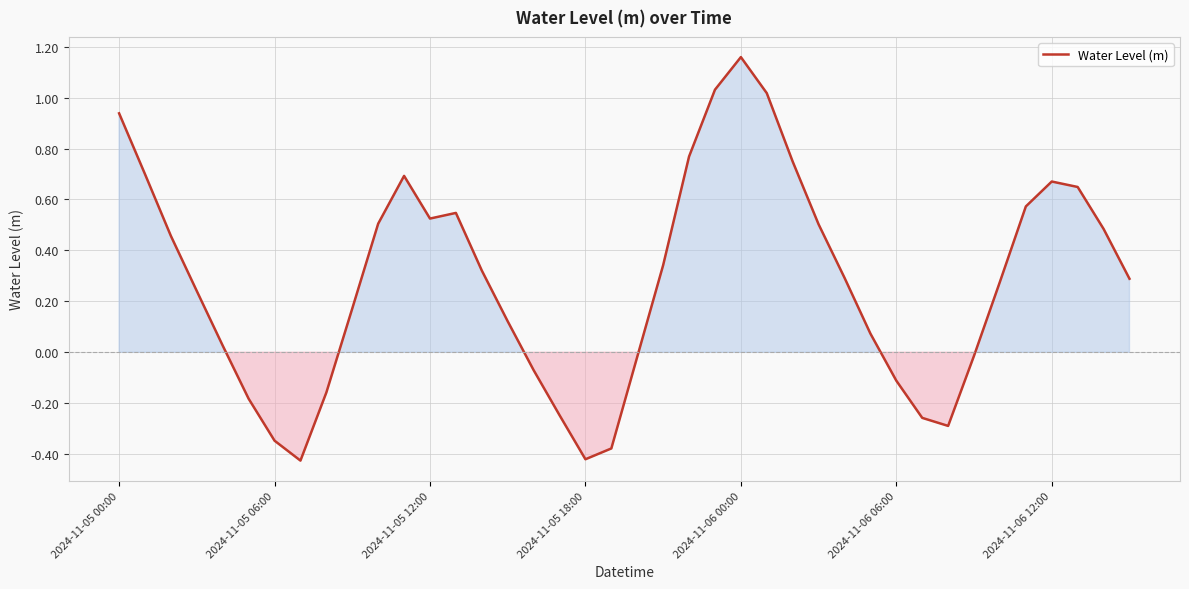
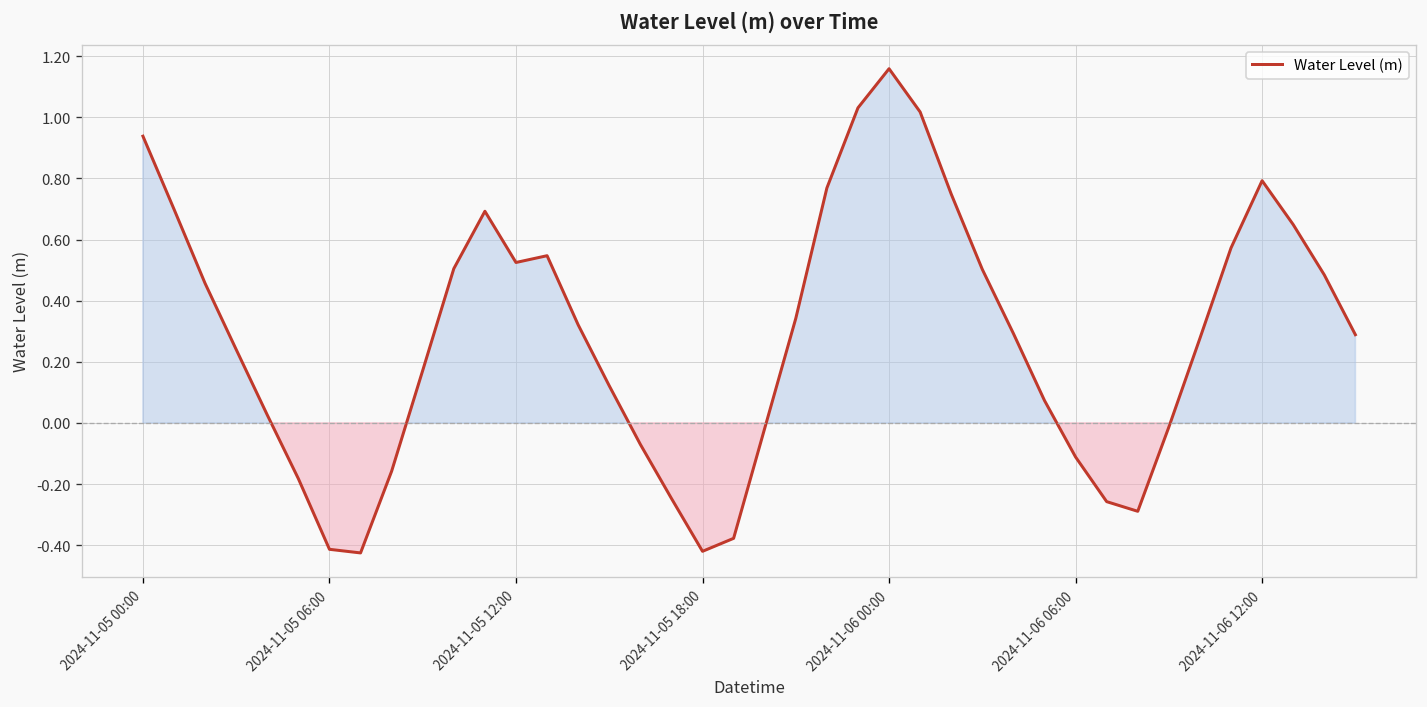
  {
    "2024-11-05 00:00": 0.94,
-   "2024-11-05 06:00": -0.35,
+   "2024-11-05 06:00": -0.41,
    "2024-11-05 12:00": 0.53,
    "2024-11-05 18:00": -0.42,
    "2024-11-06 00:00": 1.16,
    "2024-11-06 06:00": -0.11,
-   "2024-11-06 12:00": 0.67
+   "2024-11-06 12:00": 0.79
  }
